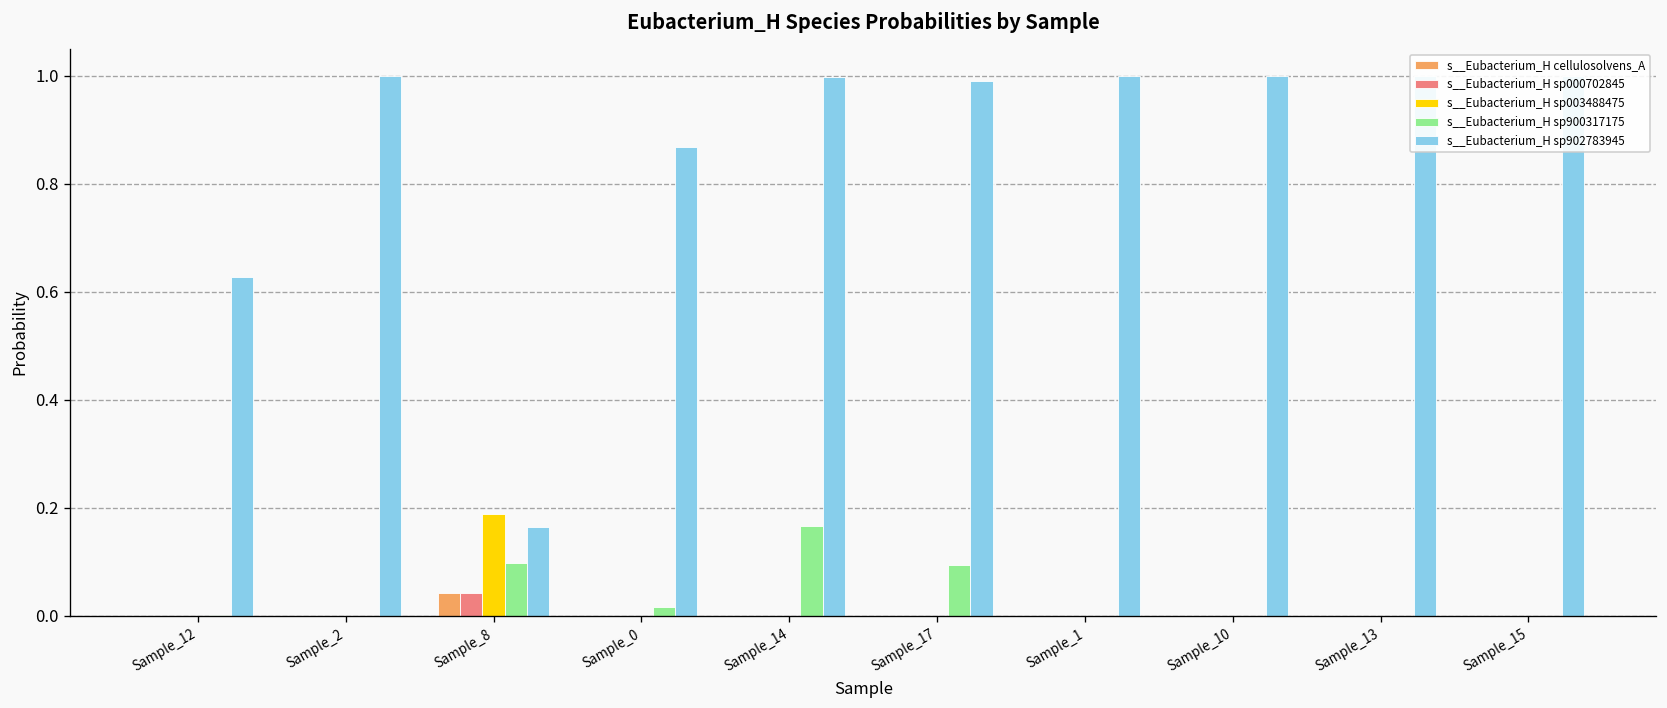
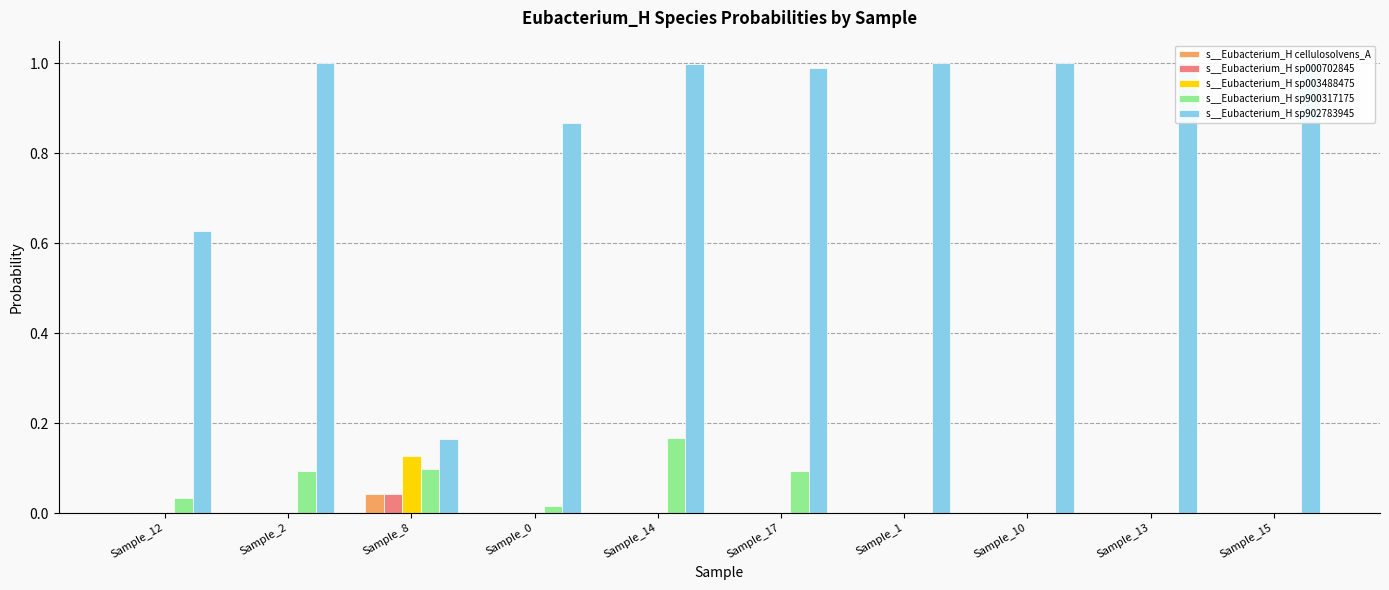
  {
    "s__Eubacterium_H sp003488475": {
-     "Sample_8": 0.19
+     "Sample_8": 0.13
    },
    "s__Eubacterium_H sp900317175": {
-     "Sample_12": 0.00,
-     "Sample_2": 0.00,
+     "Sample_12": 0.03,
+     "Sample_2": 0.09,
      "Sample_8": 0.10,
      "Sample_0": 0.02,
      "Sample_14": 0.17,
      "Sample_17": 0.09
    },
    "s__Eubacterium_H sp902783945": {
      "Sample_12": 0.63,
      "Sample_2": 1.00,
      "Sample_8": 0.16,
      "Sample_0": 0.87,
      "Sample_14": 1.00,
      "Sample_17": 0.99,
      "Sample_1": 1.00,
      "Sample_10": 1.00
    }
  }
